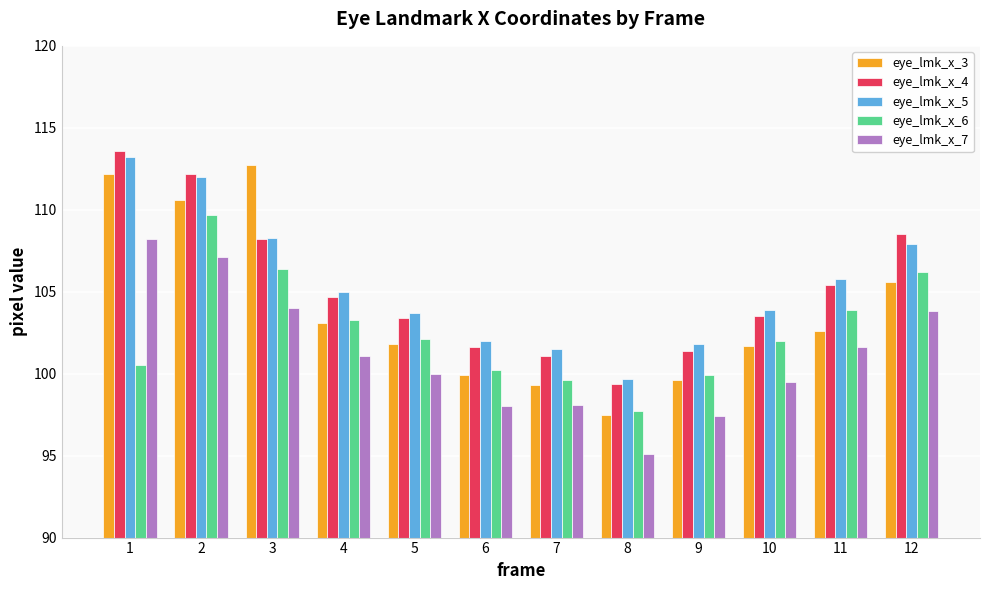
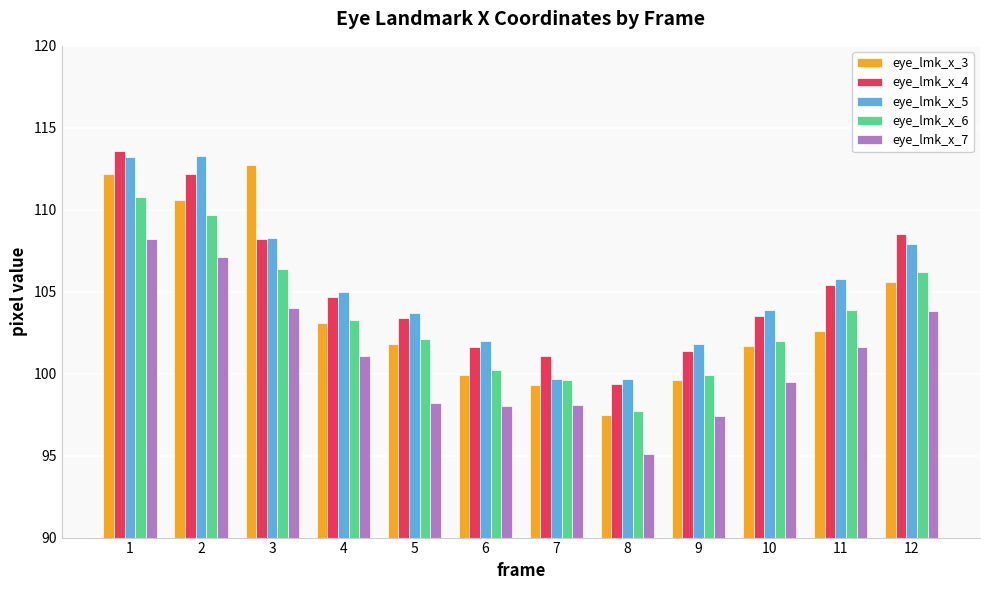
  {
    "eye_lmk_x_3": {
      "1": 112.2,
      "2": 110.6,
      "3": 112.7,
      "4": 103.1,
      "5": 101.8,
      "6": 99.9,
      "7": 99.3,
      "8": 97.5,
      "9": 99.6,
      "10": 101.7,
      "11": 102.6,
      "12": 105.6
    },
    "eye_lmk_x_4": {
      "1": 113.6,
      "2": 112.2,
      "3": 108.2,
      "4": 104.7,
      "5": 103.4,
      "6": 101.6,
      "7": 101.1,
      "8": 99.4,
      "9": 101.4,
      "10": 103.5,
      "11": 105.4,
      "12": 108.5
    },
    "eye_lmk_x_5": {
      "1": 113.2,
-     "2": 112.0,
+     "2": 113.3,
      "3": 108.3,
      "4": 105.0,
      "5": 103.7,
      "6": 102.0,
-     "7": 101.5,
+     "7": 99.7,
      "8": 99.7,
      "9": 101.8,
      "10": 103.9,
      "11": 105.8,
      "12": 107.9
    },
    "eye_lmk_x_6": {
-     "1": 100.5,
+     "1": 110.8,
      "2": 109.7,
      "3": 106.4,
      "4": 103.3,
      "5": 102.1,
      "6": 100.2,
      "7": 99.6,
      "8": 97.7,
      "9": 99.9,
      "10": 102.0,
      "11": 103.9,
      "12": 106.2
    },
    "eye_lmk_x_7": {
      "1": 108.2,
      "2": 107.1,
      "3": 104.0,
      "4": 101.1,
-     "5": 100.0,
+     "5": 98.2,
      "6": 98.0,
      "7": 98.1,
      "8": 95.1,
      "9": 97.4,
      "10": 99.5,
      "11": 101.6,
      "12": 103.8
    }
  }
